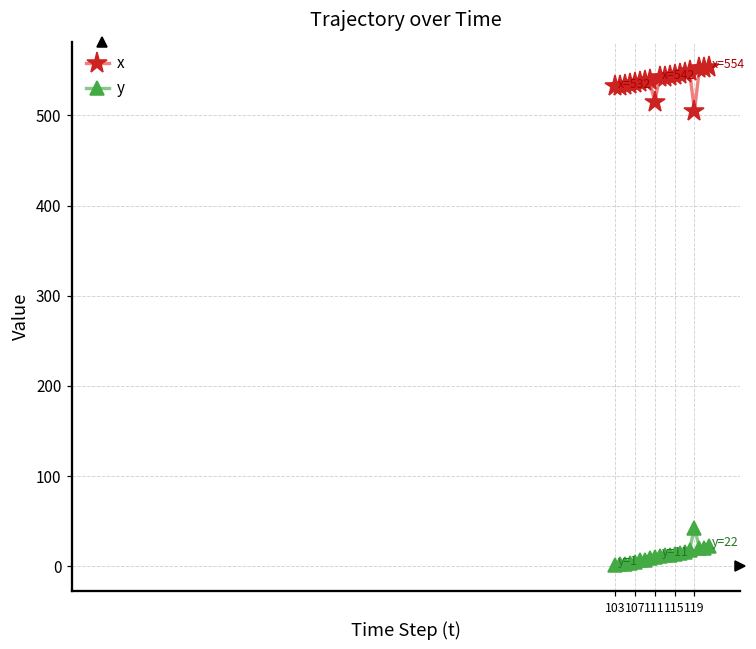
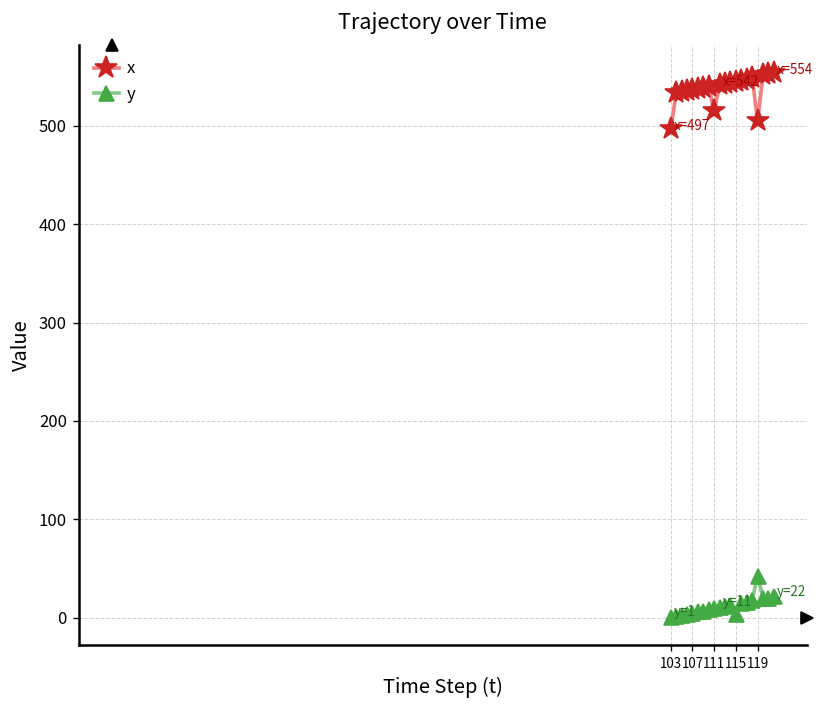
  {
    "x": {
-     "103": 530,
+     "103": 500,
      "107": 540,
      "111": 510,
      "115": 550,
      "119": 510
    },
    "y": {
      "111": 10,
-     "115": 10,
+     "115": 0,
      "119": 40
    }
  }
